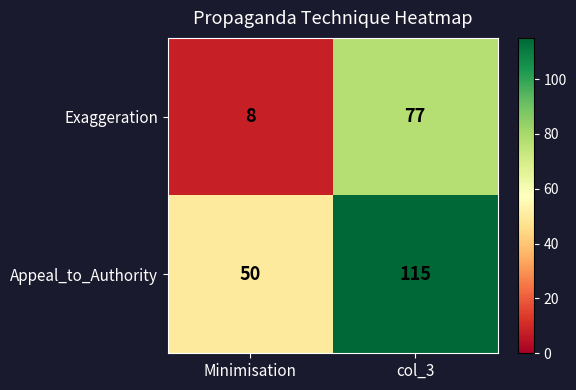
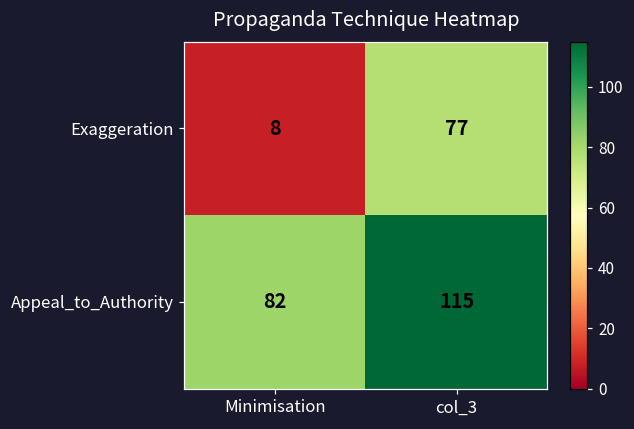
  {
    "Exaggeration": {
      "Minimisation": 8,
      "col_3": 77
    },
    "Appeal_to_Authority": {
-     "Minimisation": 50,
+     "Minimisation": 82,
      "col_3": 115
    }
  }
